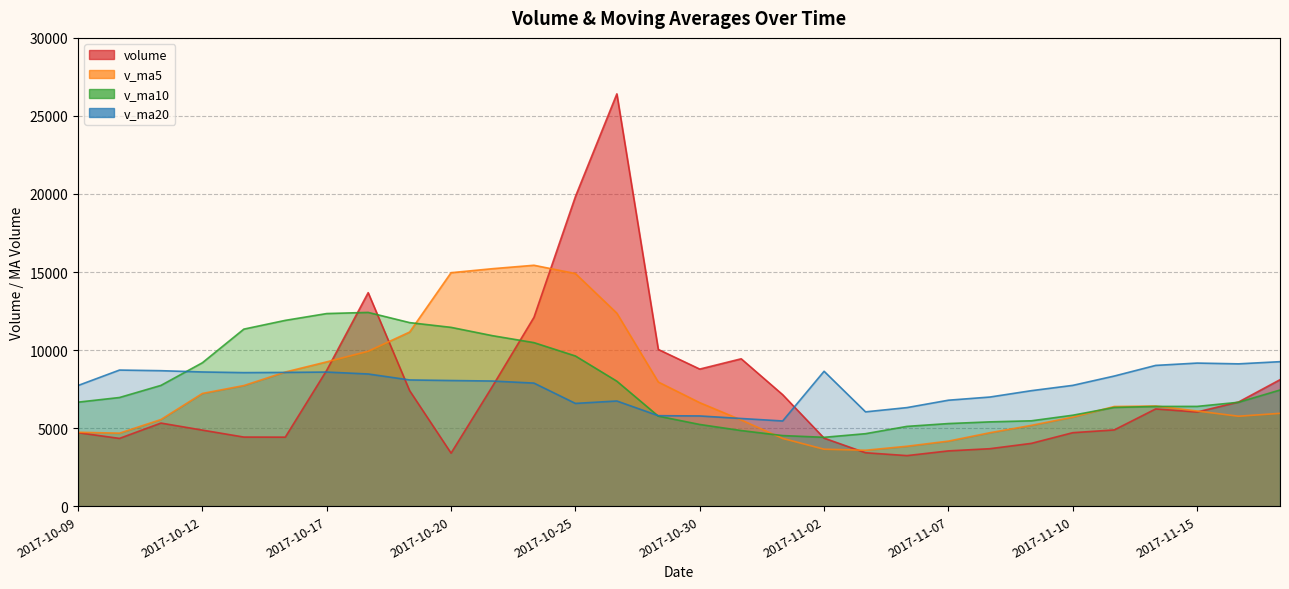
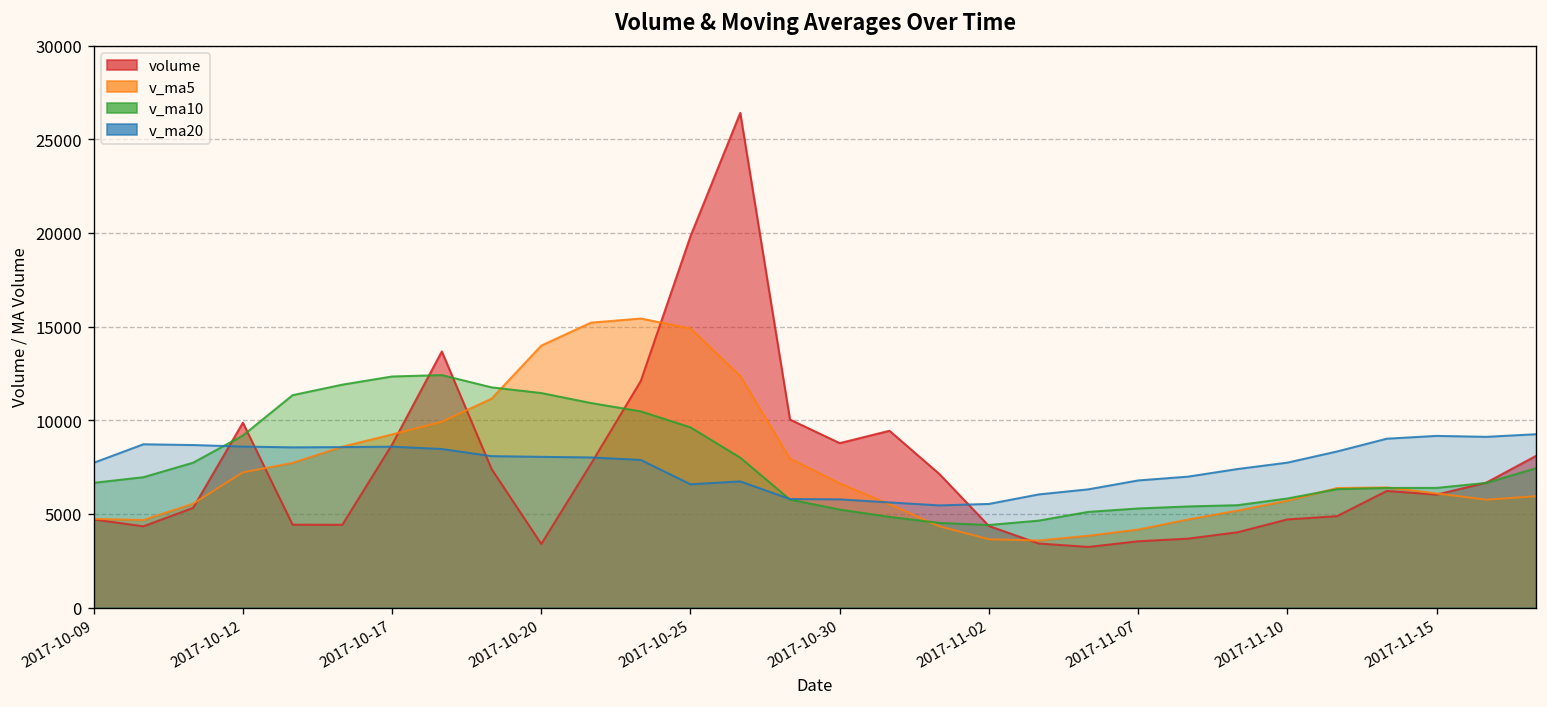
  {
    "volume": {
-     "2017-10-12": 4900,
+     "2017-10-12": 9900,
      "2017-10-20": 3400,
      "2017-10-25": 19800,
      "2017-10-30": 8800,
      "2017-11-07": 3500,
      "2017-11-10": 4700
    },
    "v_ma5": {
      "2017-10-12": 7200,
      "2017-10-17": 9200,
-     "2017-10-20": 15000,
+     "2017-10-20": 14000,
      "2017-10-25": 14900,
      "2017-10-30": 6600,
      "2017-11-02": 3600,
      "2017-11-07": 4200
    },
    "v_ma10": {
      "2017-10-09": 6700,
      "2017-10-12": 9200,
      "2017-10-17": 12300,
      "2017-10-20": 11500,
      "2017-10-25": 9600,
      "2017-10-30": 5200,
      "2017-11-07": 5300,
      "2017-11-15": 6400
    },
    "v_ma20": {
      "2017-10-09": 7700,
      "2017-10-12": 8600,
      "2017-10-20": 8000,
      "2017-10-25": 6600,
      "2017-10-30": 5800,
-     "2017-11-02": 8600,
+     "2017-11-02": 5500,
      "2017-11-07": 6800,
      "2017-11-10": 7700,
      "2017-11-15": 9200
    }
  }
